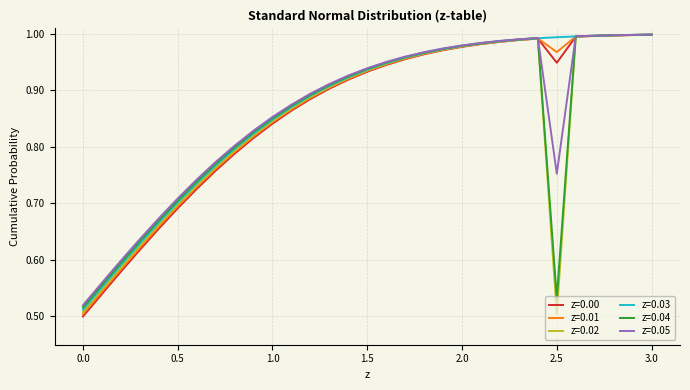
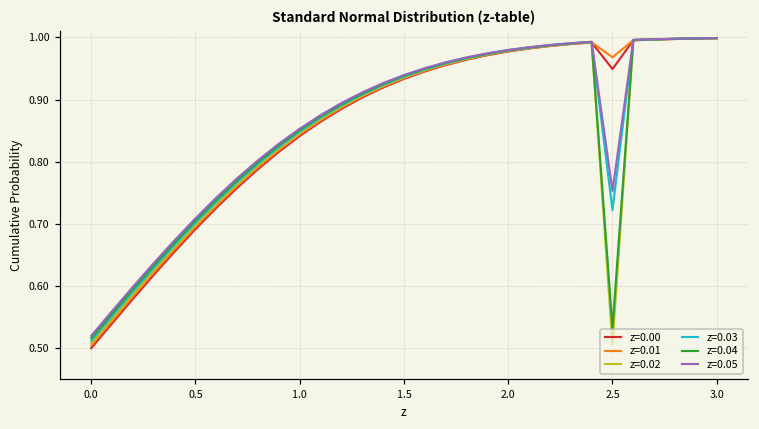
  {
    "z=0.00": {
      "2.5": 0.95
    },
    "z=0.01": {
      "2.5": 0.97
    },
    "z=0.03": {
-     "2.5": 0.99
+     "2.5": 0.72
    },
    "z=0.05": {
      "2.5": 0.75
    }
  }
